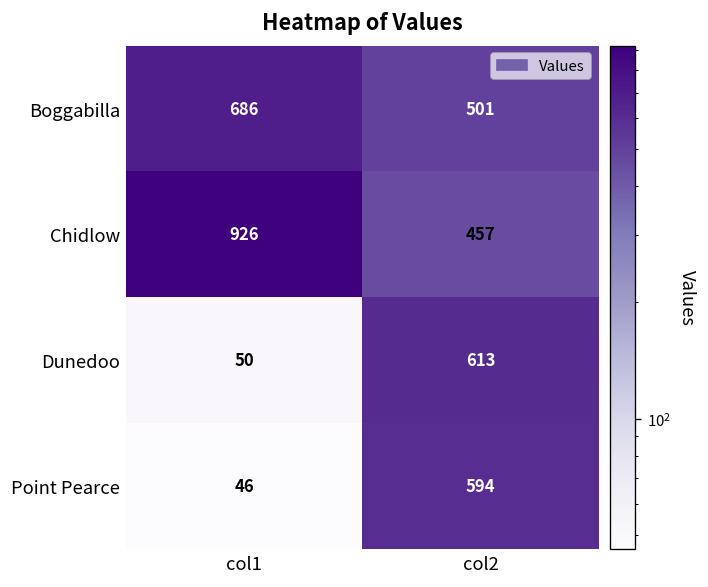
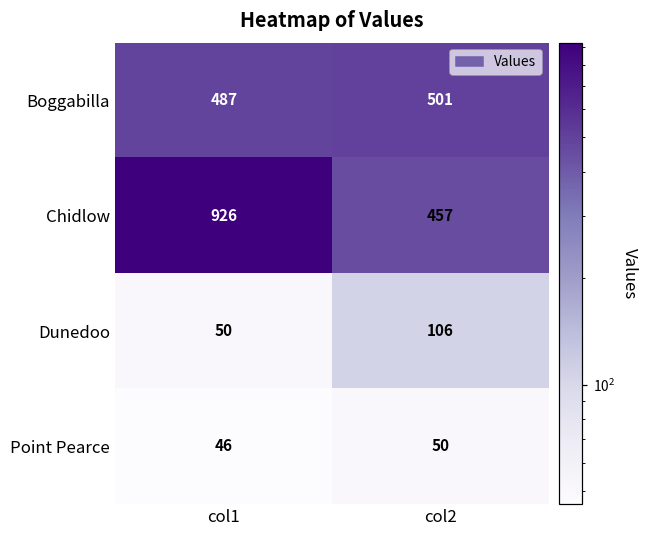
  {
    "Boggabilla": {
-     "col1": 686,
+     "col1": 487,
      "col2": 501
    },
    "Chidlow": {
      "col1": 926,
      "col2": 457
    },
    "Dunedoo": {
      "col1": 50,
-     "col2": 613
+     "col2": 106
    },
    "Point Pearce": {
      "col1": 46,
-     "col2": 594
+     "col2": 50
    }
  }
